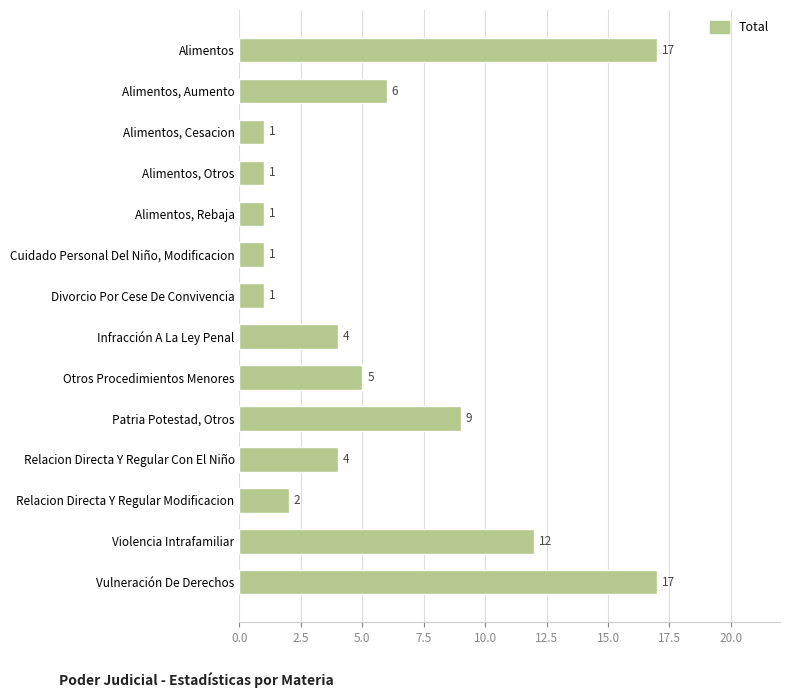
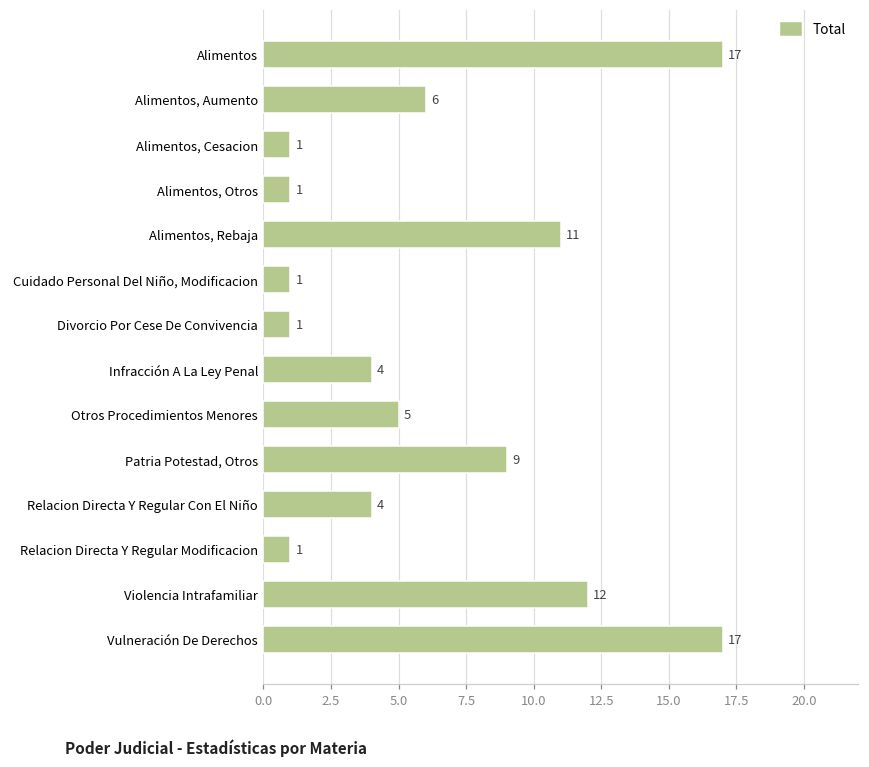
  {
    "Alimentos": 17,
    "Alimentos, Aumento": 6,
    "Alimentos, Cesacion": 1,
    "Alimentos, Otros": 1,
-   "Alimentos, Rebaja": 1,
+   "Alimentos, Rebaja": 11,
    "Cuidado Personal Del Niño, Modificacion": 1,
    "Divorcio Por Cese De Convivencia": 1,
    "Infracción A La Ley Penal": 4,
    "Otros Procedimientos Menores": 5,
    "Patria Potestad, Otros": 9,
    "Relacion Directa Y Regular Con El Niño": 4,
-   "Relacion Directa Y Regular Modificacion": 2,
+   "Relacion Directa Y Regular Modificacion": 1,
    "Violencia Intrafamiliar": 12,
    "Vulneración De Derechos": 17
  }
